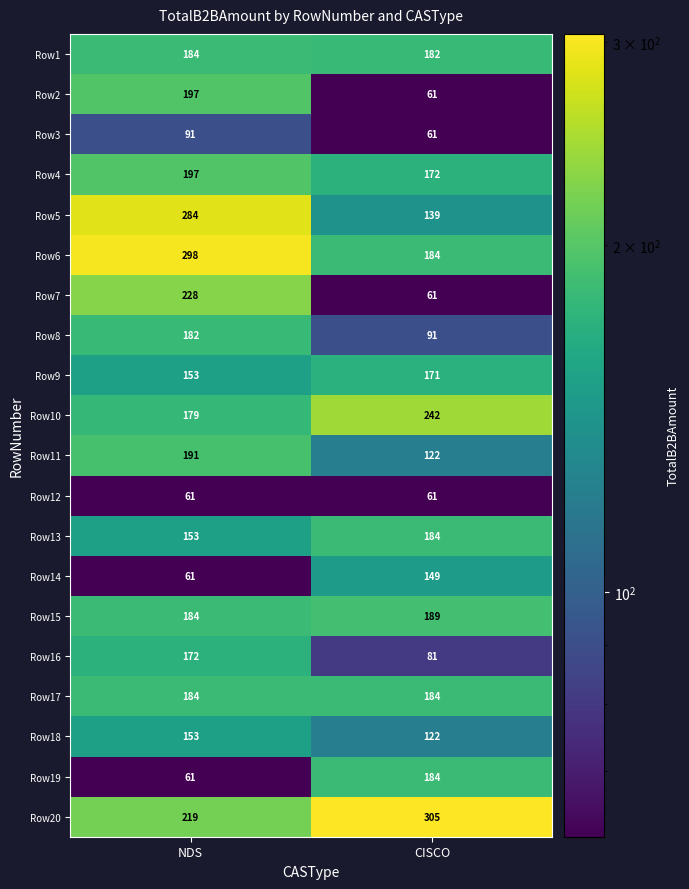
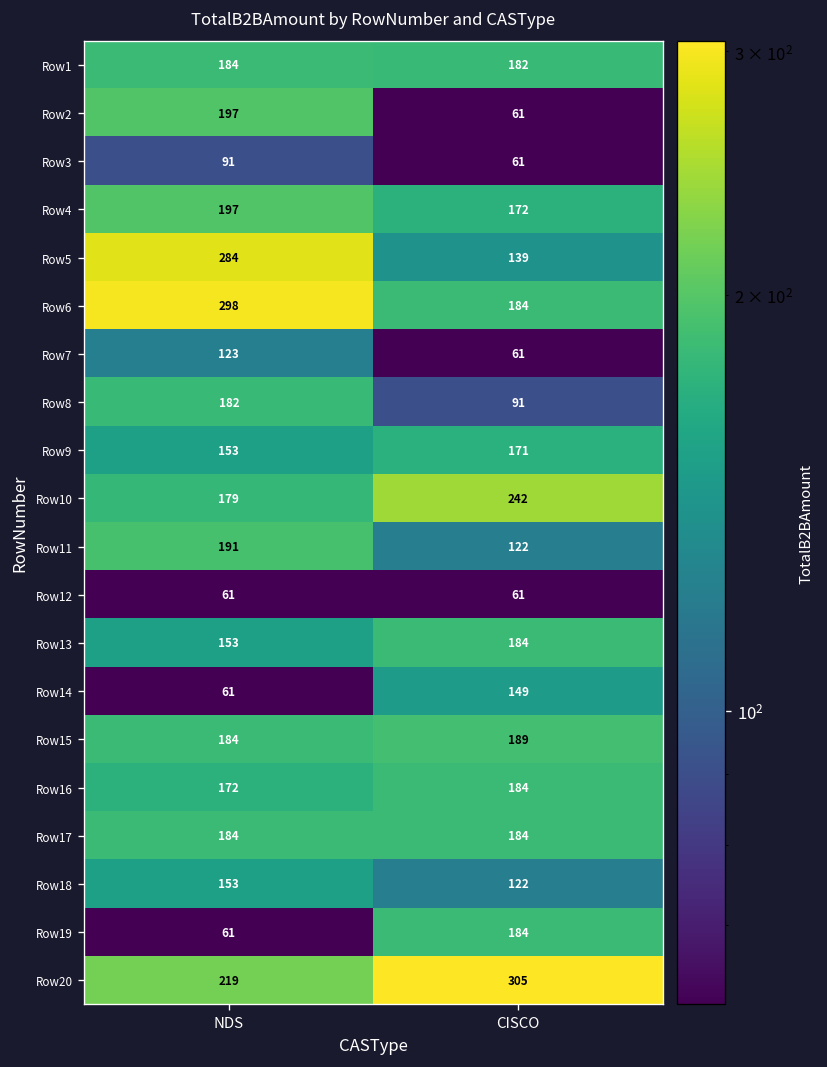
  {
    "Row1": {
      "NDS": 184,
      "CISCO": 182
    },
    "Row2": {
      "NDS": 197,
      "CISCO": 61
    },
    "Row3": {
      "NDS": 91,
      "CISCO": 61
    },
    "Row4": {
      "NDS": 197,
      "CISCO": 172
    },
    "Row5": {
      "NDS": 284,
      "CISCO": 139
    },
    "Row6": {
      "NDS": 298,
      "CISCO": 184
    },
    "Row7": {
-     "NDS": 228,
+     "NDS": 123,
      "CISCO": 61
    },
    "Row8": {
      "NDS": 182,
      "CISCO": 91
    },
    "Row9": {
      "NDS": 153,
      "CISCO": 171
    },
    "Row10": {
      "NDS": 179,
      "CISCO": 242
    },
    "Row11": {
      "NDS": 191,
      "CISCO": 122
    },
    "Row12": {
      "NDS": 61,
      "CISCO": 61
    },
    "Row13": {
      "NDS": 153,
      "CISCO": 184
    },
    "Row14": {
      "NDS": 61,
      "CISCO": 149
    },
    "Row15": {
      "NDS": 184,
      "CISCO": 189
    },
    "Row16": {
      "NDS": 172,
-     "CISCO": 81
+     "CISCO": 184
    },
    "Row17": {
      "NDS": 184,
      "CISCO": 184
    },
    "Row18": {
      "NDS": 153,
      "CISCO": 122
    },
    "Row19": {
      "NDS": 61,
      "CISCO": 184
    },
    "Row20": {
      "NDS": 219,
      "CISCO": 305
    }
  }
